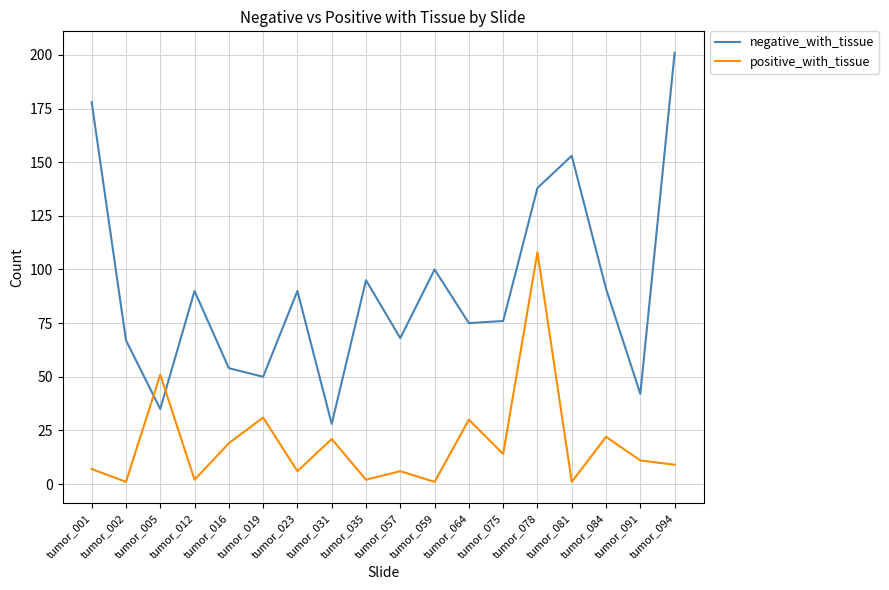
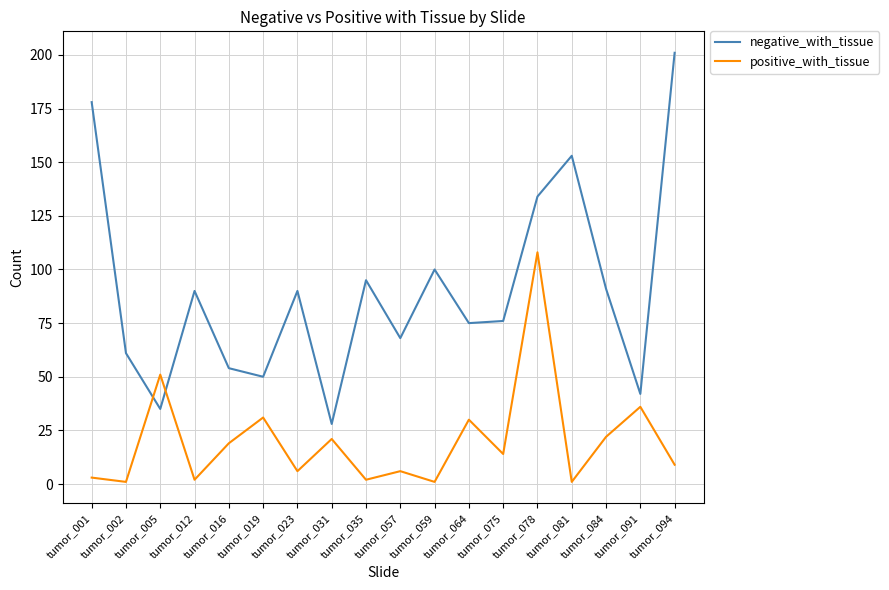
  {
    "negative_with_tissue": {
      "tumor_001": 178,
-     "tumor_002": 67,
+     "tumor_002": 61,
      "tumor_005": 35,
      "tumor_012": 90,
      "tumor_016": 54,
      "tumor_019": 50,
      "tumor_023": 90,
      "tumor_031": 28,
      "tumor_035": 95,
      "tumor_057": 68,
      "tumor_059": 100,
      "tumor_064": 75,
      "tumor_075": 76,
-     "tumor_078": 138,
+     "tumor_078": 134,
      "tumor_081": 153,
      "tumor_084": 91,
      "tumor_091": 42,
      "tumor_094": 201
    },
    "positive_with_tissue": {
-     "tumor_001": 7,
+     "tumor_001": 3,
      "tumor_002": 1,
      "tumor_005": 51,
      "tumor_012": 2,
      "tumor_016": 19,
      "tumor_019": 31,
      "tumor_023": 6,
      "tumor_031": 21,
      "tumor_035": 2,
      "tumor_057": 6,
      "tumor_059": 1,
      "tumor_064": 30,
      "tumor_075": 14,
      "tumor_078": 108,
      "tumor_081": 1,
      "tumor_084": 22,
-     "tumor_091": 11,
+     "tumor_091": 36,
      "tumor_094": 9
    }
  }
